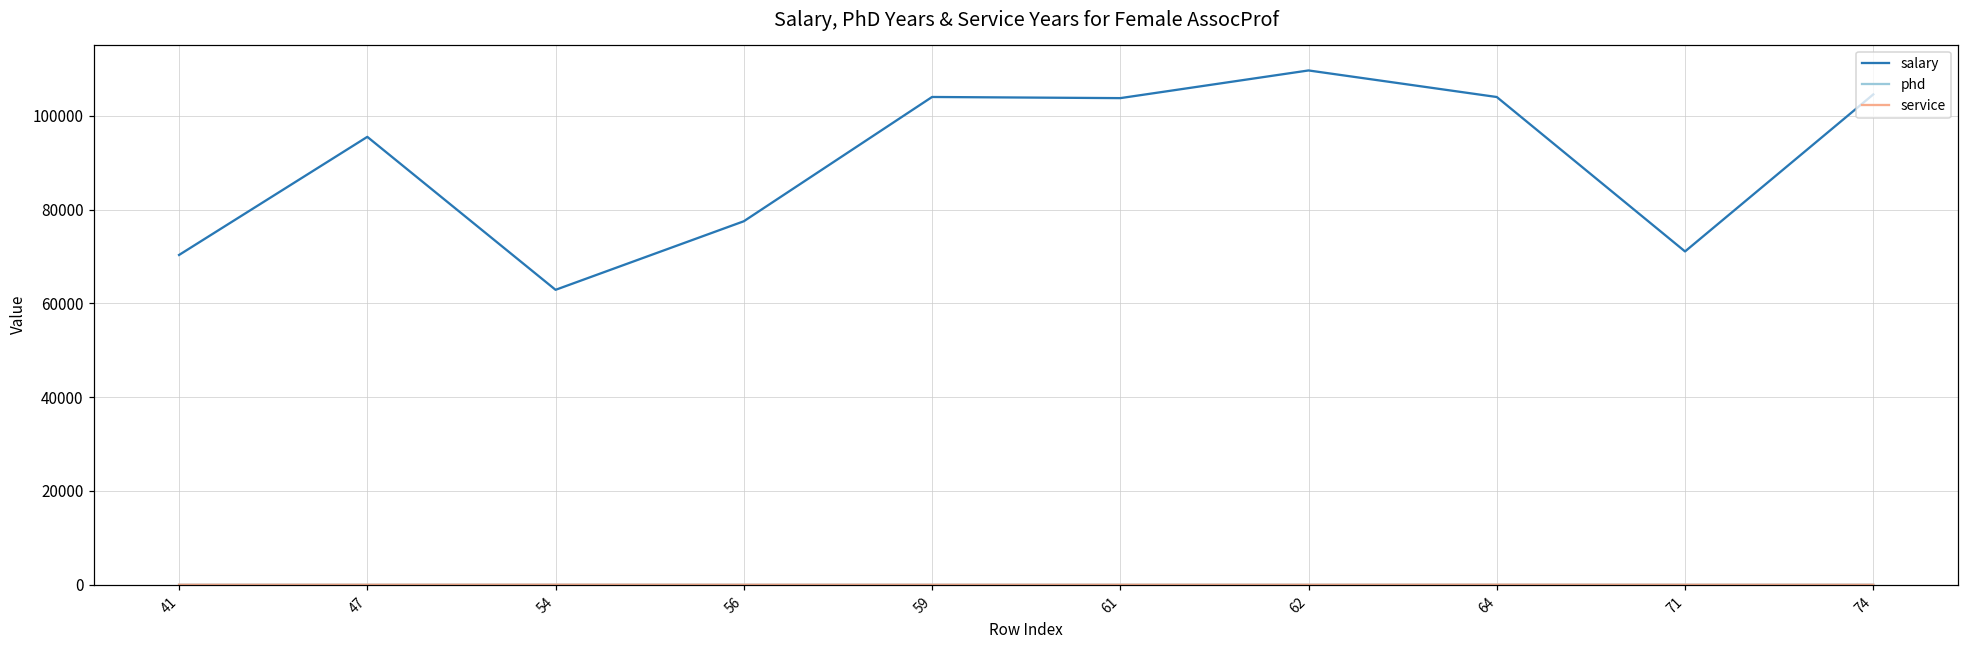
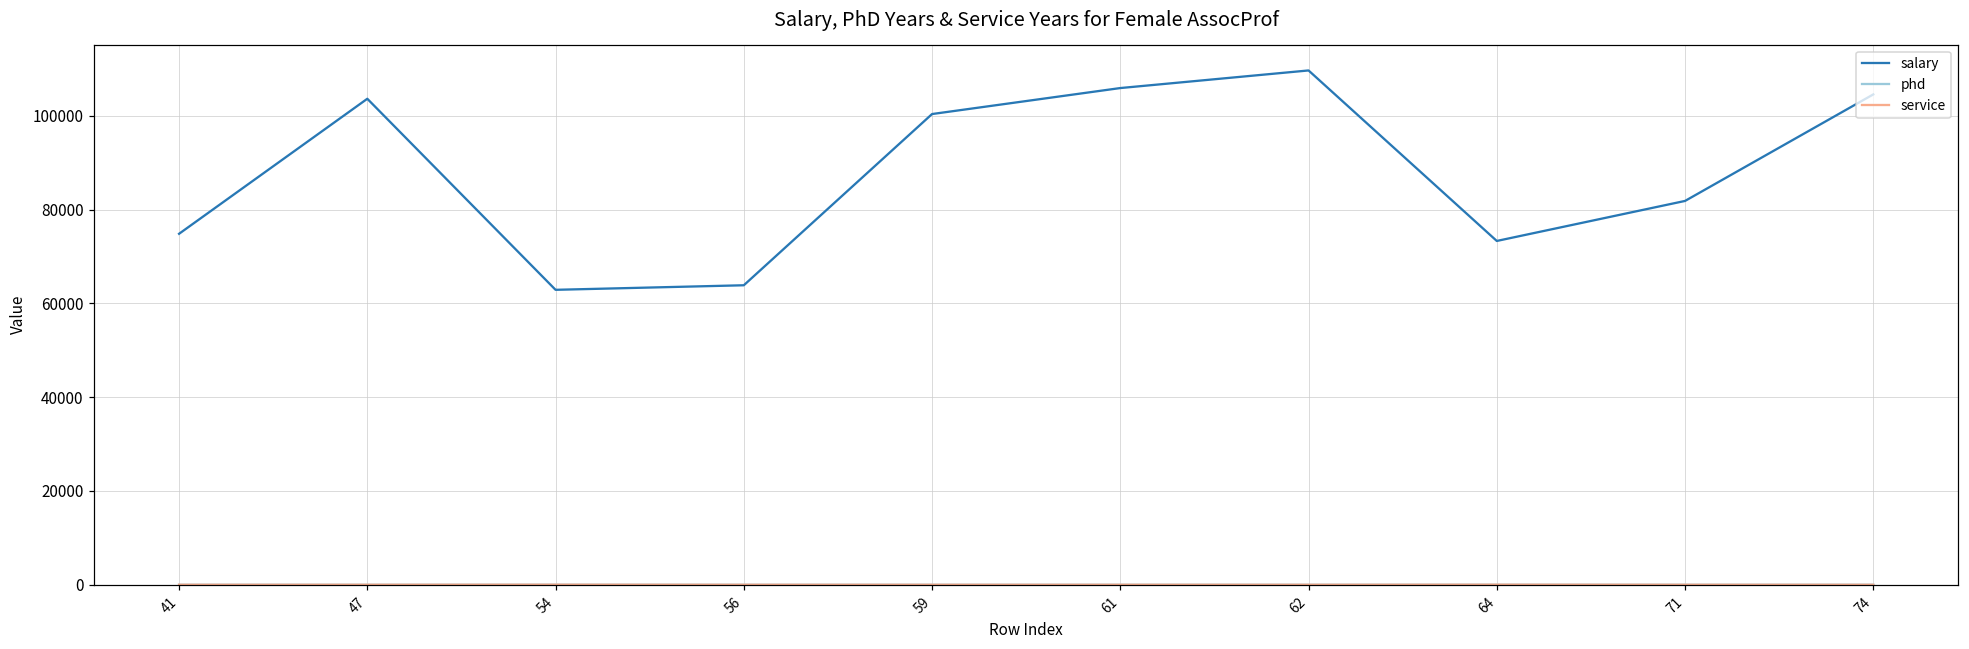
  {
    "salary": {
-     "41": 70000,
-     "47": 95000,
+     "41": 75000,
+     "47": 104000,
      "54": 63000,
-     "56": 78000,
-     "59": 104000,
-     "61": 104000,
+     "56": 64000,
+     "59": 100000,
+     "61": 106000,
      "62": 110000,
-     "64": 104000,
-     "71": 71000
+     "64": 73000,
+     "71": 82000
    },
    "service": {
      "41": 0,
      "47": 0,
      "54": 0,
      "56": 0,
      "59": 0,
      "61": 0,
      "62": 0,
      "64": 0,
      "71": 0,
      "74": 0
    }
  }
